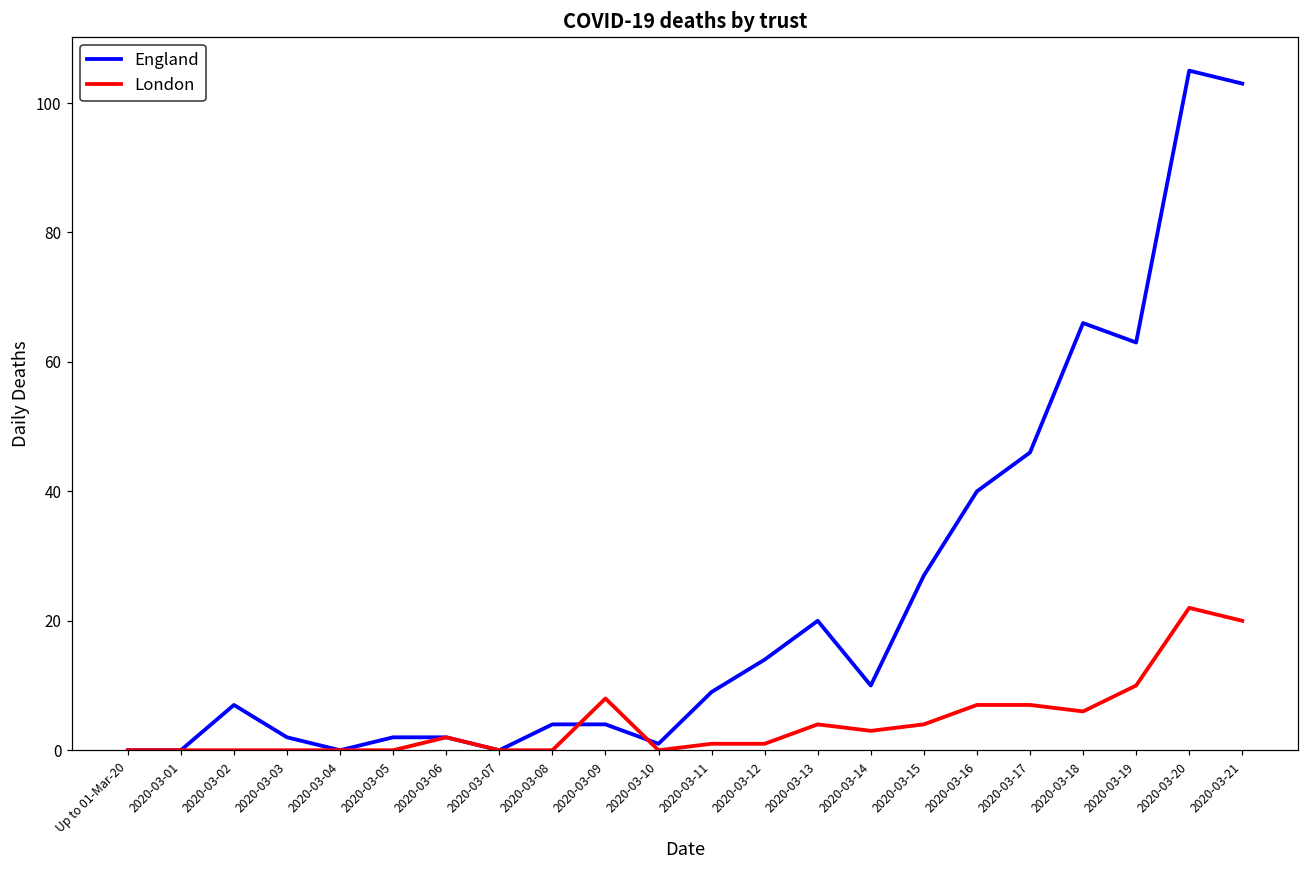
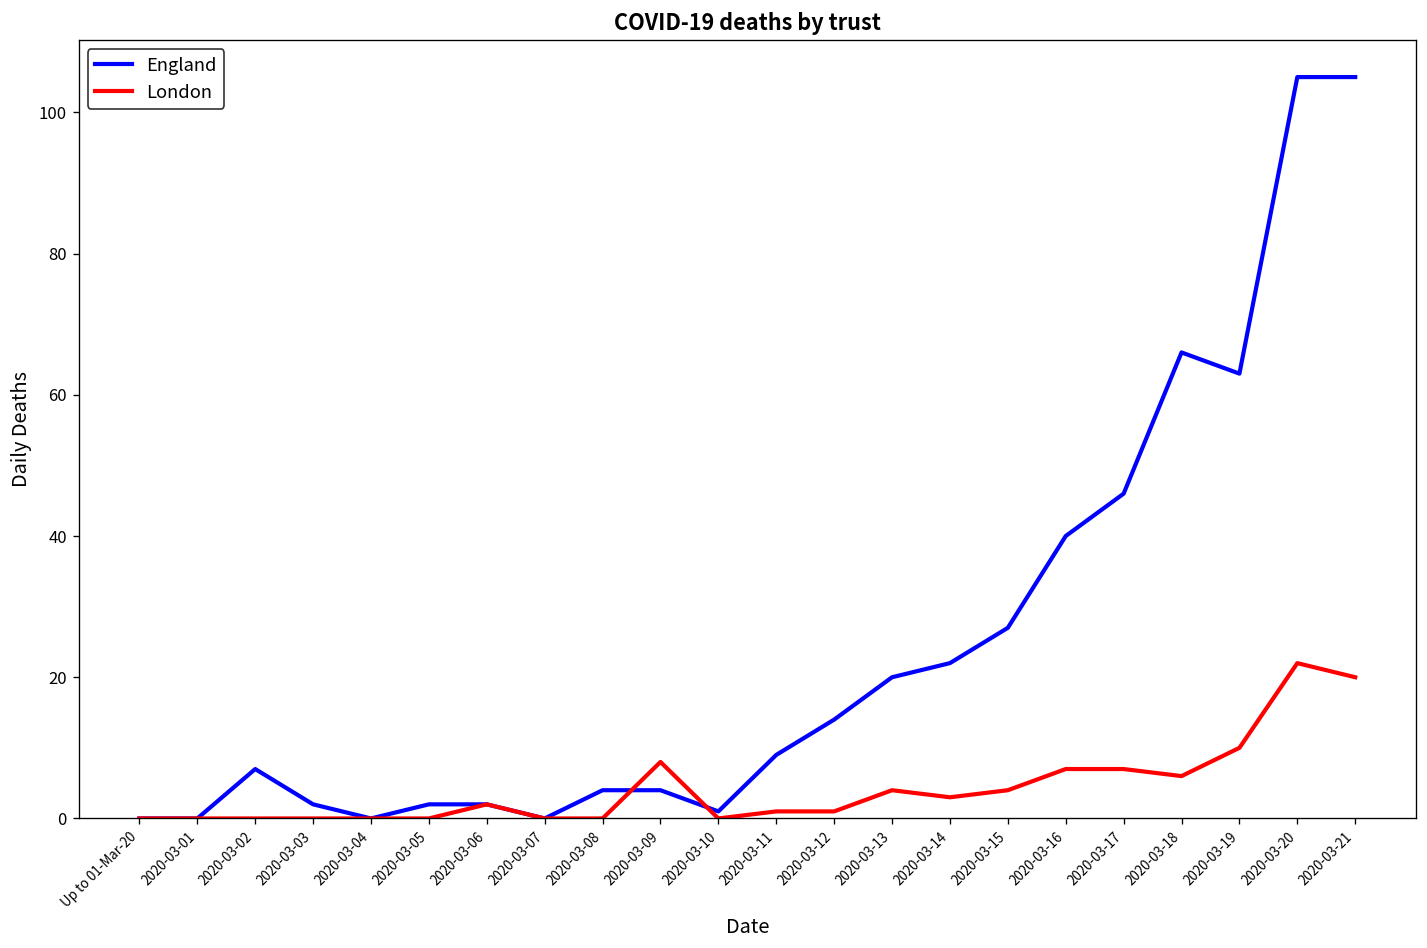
  {
    "England": {
      "2020-03-02": 7,
      "2020-03-03": 2,
      "2020-03-05": 2,
      "2020-03-08": 4,
      "2020-03-09": 4,
      "2020-03-10": 1,
      "2020-03-11": 9,
      "2020-03-12": 14,
      "2020-03-13": 20,
-     "2020-03-14": 10,
+     "2020-03-14": 22,
      "2020-03-15": 27,
      "2020-03-16": 40,
      "2020-03-17": 46,
      "2020-03-18": 66,
      "2020-03-19": 63,
      "2020-03-20": 105,
-     "2020-03-21": 103
+     "2020-03-21": 105
    },
    "London": {
      "2020-03-02": 0,
      "2020-03-03": 0,
      "2020-03-05": 0,
      "2020-03-08": 0,
      "2020-03-09": 8,
      "2020-03-10": 0,
      "2020-03-11": 1,
      "2020-03-12": 1,
      "2020-03-13": 4,
      "2020-03-14": 3,
      "2020-03-15": 4,
      "2020-03-16": 7,
      "2020-03-17": 7,
      "2020-03-18": 6,
      "2020-03-19": 10,
      "2020-03-20": 22,
      "2020-03-21": 20
    }
  }
